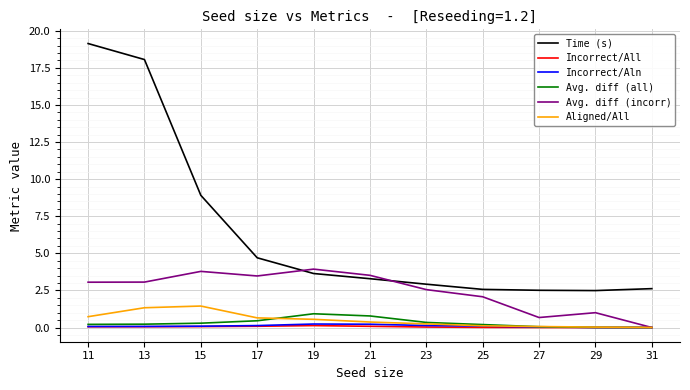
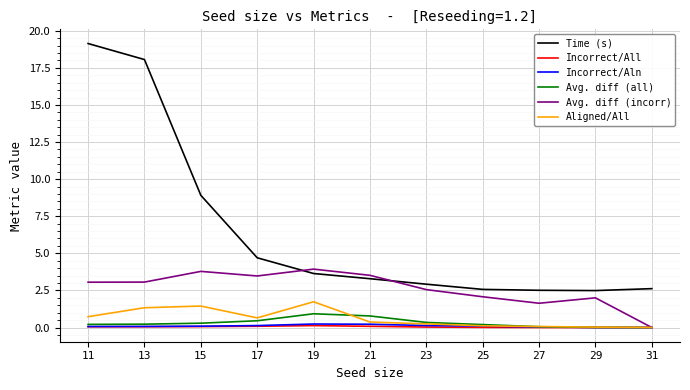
  {
    "Time (s)": {
      "11": 19.1,
      "13": 18.1,
      "15": 8.9,
      "17": 4.7,
      "19": 3.6,
      "21": 3.3,
      "23": 2.9,
      "25": 2.6,
      "27": 2.5,
      "29": 2.5,
      "31": 2.6
    },
    "Avg. diff (all)": {
      "15": 0.3,
      "17": 0.5,
      "19": 0.9,
      "21": 0.8
    },
    "Avg. diff (incorr)": {
      "11": 3.1,
      "13": 3.1,
      "15": 3.8,
      "17": 3.5,
      "19": 3.9,
      "21": 3.5,
      "23": 2.6,
      "25": 2.1,
-     "27": 0.7,
-     "29": 1
+     "27": 1.6,
+     "29": 2
    },
    "Aligned/All": {
      "11": 0.7,
      "13": 1.3,
      "15": 1.4,
      "17": 0.7,
-     "19": 0.6
+     "19": 1.7
    }
  }
